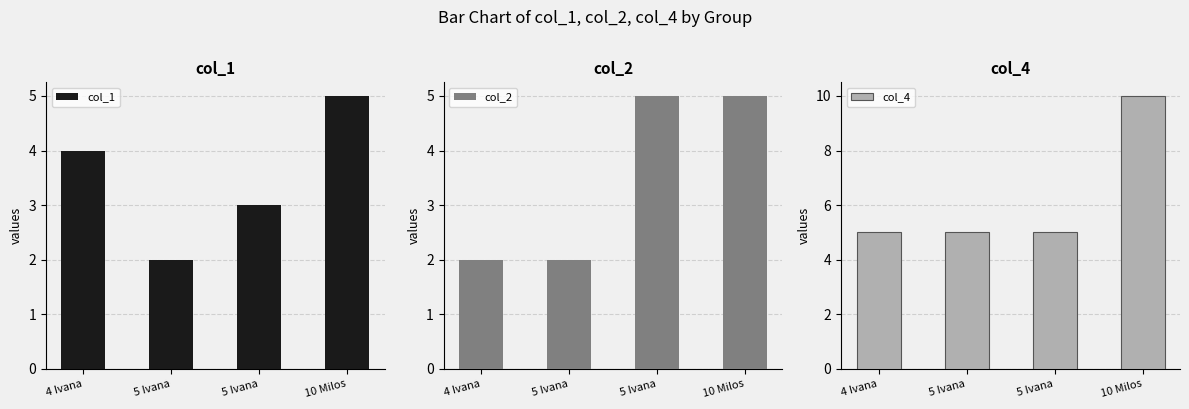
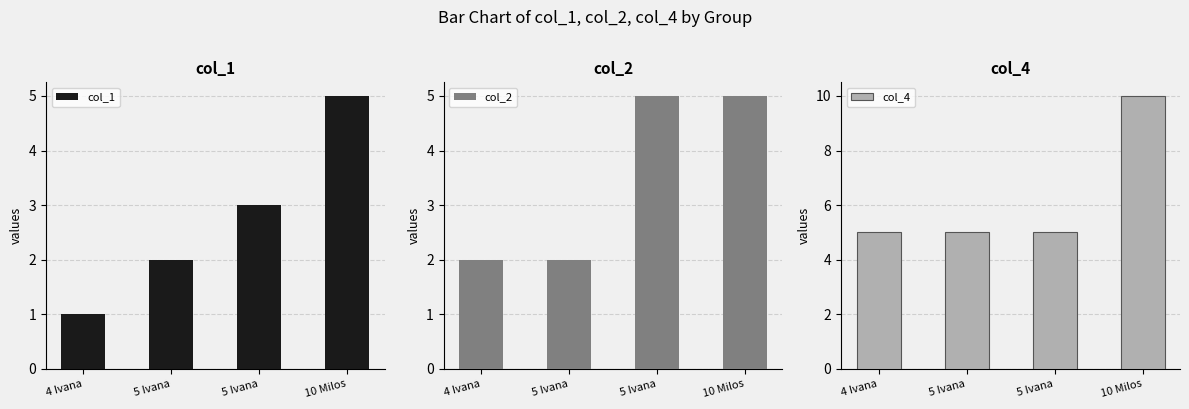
  {
    "col_1": {
-     "4 Ivana": 4,
+     "4 Ivana": 1,
      "10 Milos": 5
    },
    "col_2": {
      "4 Ivana": 2.0,
      "10 Milos": 5.0
    },
    "col_4": {
      "4 Ivana": 5.0,
      "10 Milos": 10.0
    }
  }
